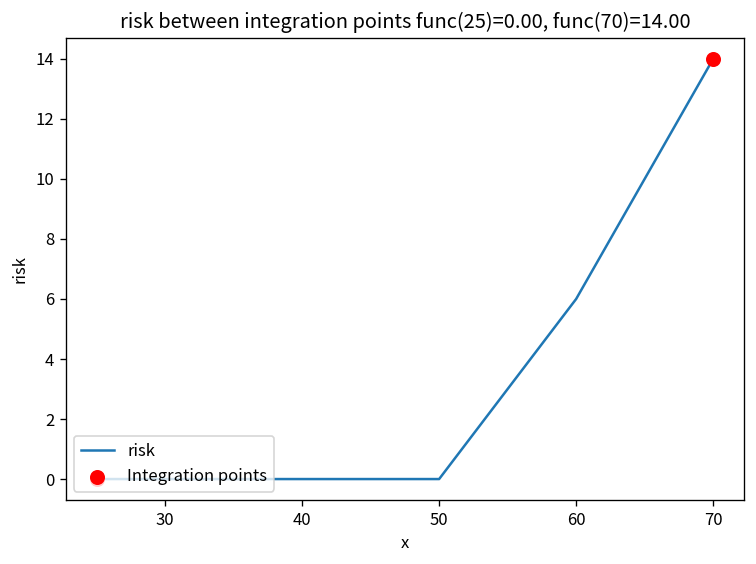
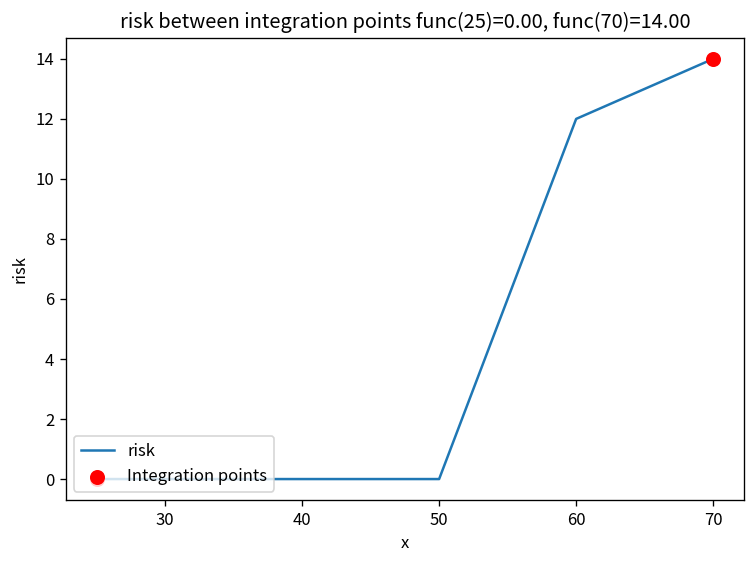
  {
    "risk": {
      "40": 0,
      "50": 0,
-     "60": 6
+     "60": 12
    }
  }
